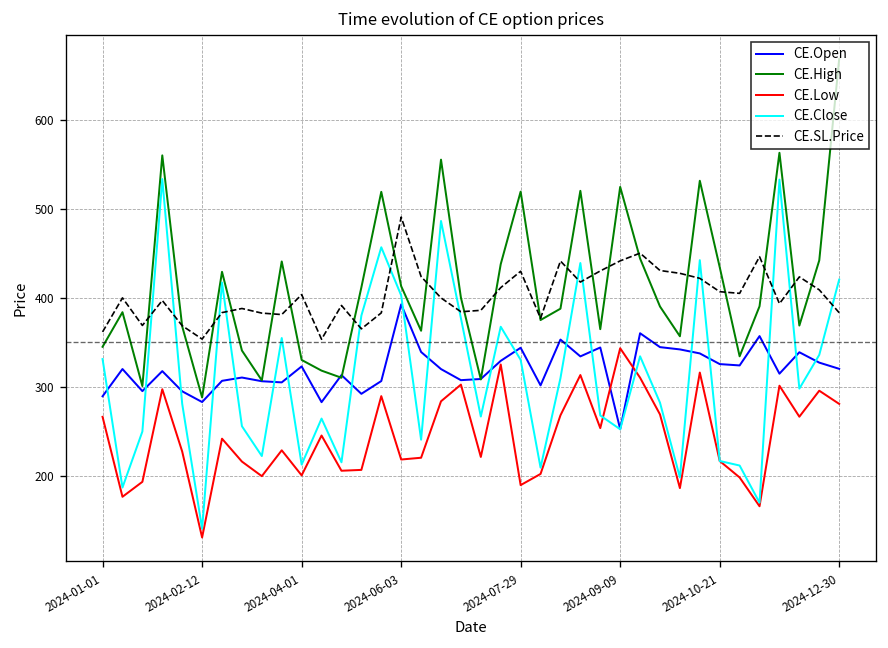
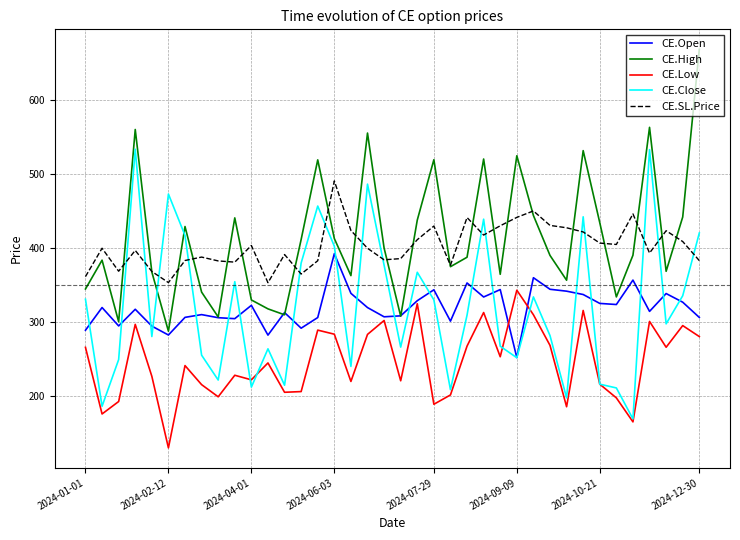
  {
    "CE.Open": {
      "2024-01-01": 290,
      "2024-02-12": 280,
      "2024-04-01": 320,
      "2024-06-03": 390,
      "2024-07-29": 340,
      "2024-10-21": 330,
-     "2024-12-30": 320
+     "2024-12-30": 310
    },
    "CE.High": {
      "2024-01-01": 340,
      "2024-02-12": 290,
      "2024-04-01": 330,
      "2024-06-03": 410,
      "2024-07-29": 520,
      "2024-09-09": 520,
      "2024-10-21": 430
    },
    "CE.Low": {
      "2024-01-01": 270,
      "2024-02-12": 130,
-     "2024-04-01": 200,
-     "2024-06-03": 220,
+     "2024-04-01": 220,
+     "2024-06-03": 280,
      "2024-07-29": 190,
      "2024-09-09": 340,
      "2024-12-30": 280
    },
    "CE.Close": {
      "2024-01-01": 330,
-     "2024-02-12": 140,
+     "2024-02-12": 470,
      "2024-04-01": 210,
      "2024-06-03": 400,
      "2024-07-29": 330,
      "2024-12-30": 420
    },
    "CE.SL.Price": {
      "2024-01-01": 360,
      "2024-02-12": 350,
      "2024-04-01": 400,
      "2024-06-03": 490,
      "2024-07-29": 430,
      "2024-09-09": 440,
      "2024-10-21": 410,
      "2024-12-30": 380
    }
  }
